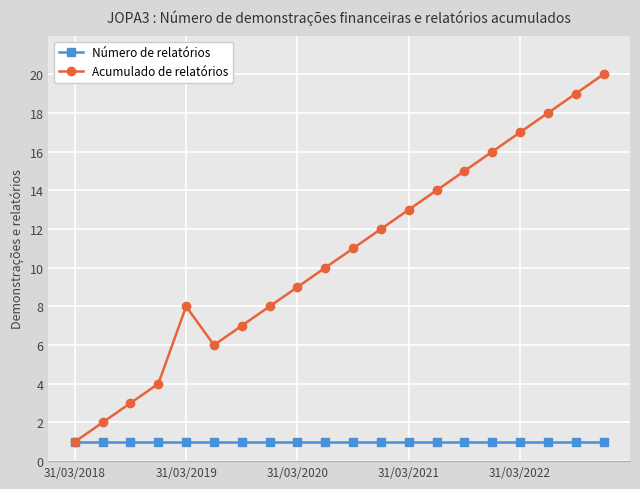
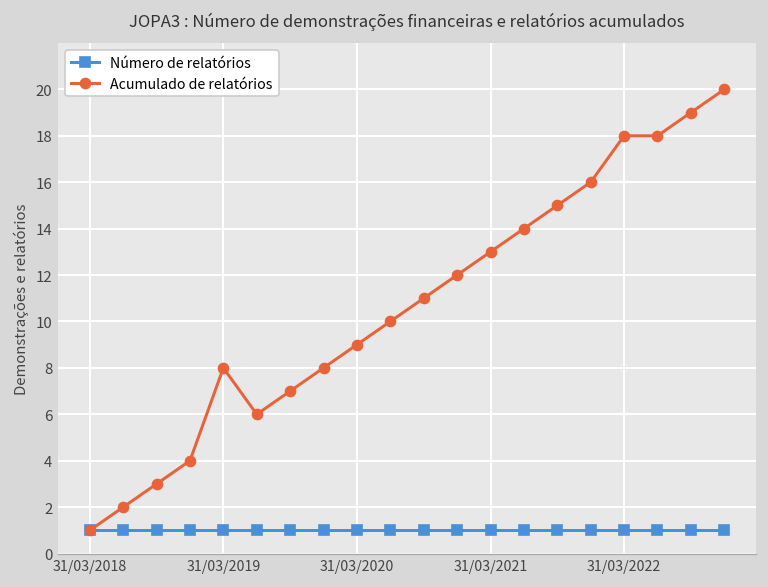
  {
    "Número de relatórios": {
      "31/03/2019": 1,
      "31/03/2020": 1,
      "31/03/2021": 1,
      "31/03/2022": 1
    },
    "Acumulado de relatórios": {
      "31/03/2019": 8,
      "31/03/2020": 9,
      "31/03/2021": 13,
-     "31/03/2022": 17
+     "31/03/2022": 18
    }
  }
